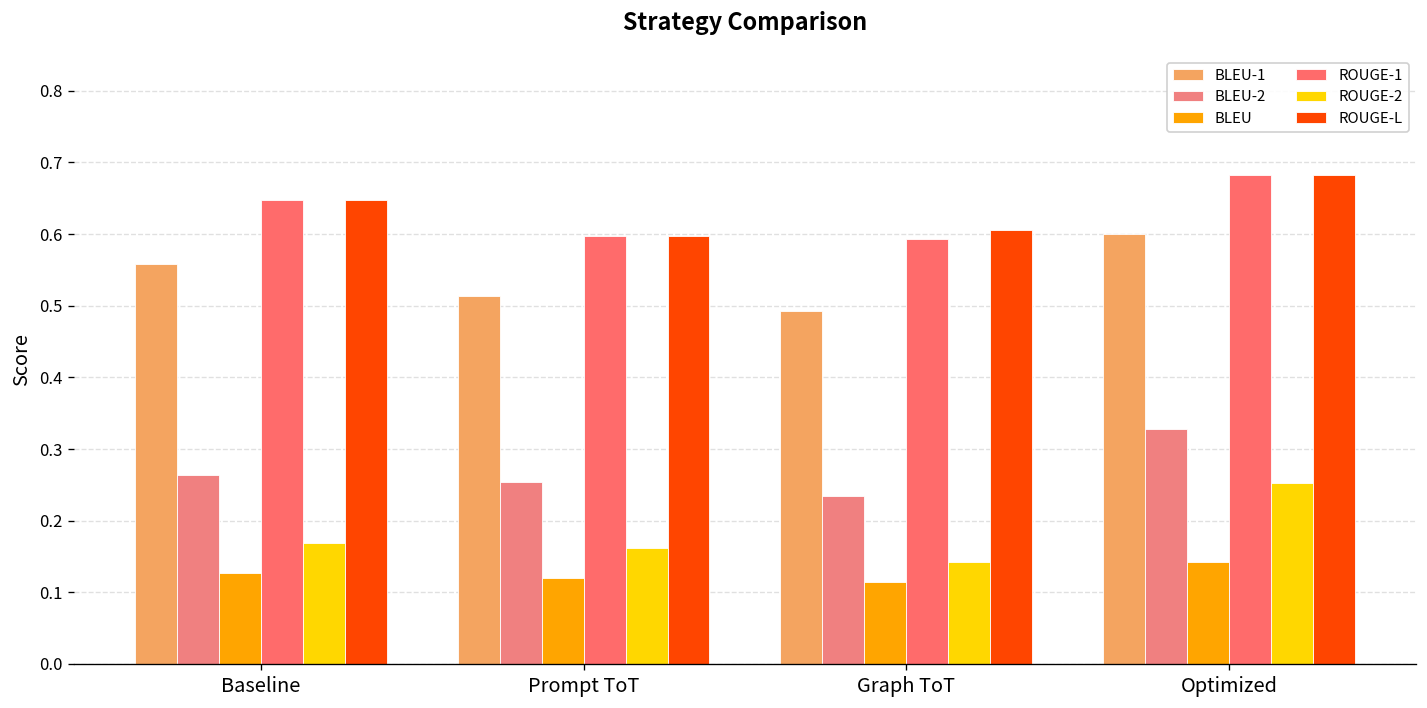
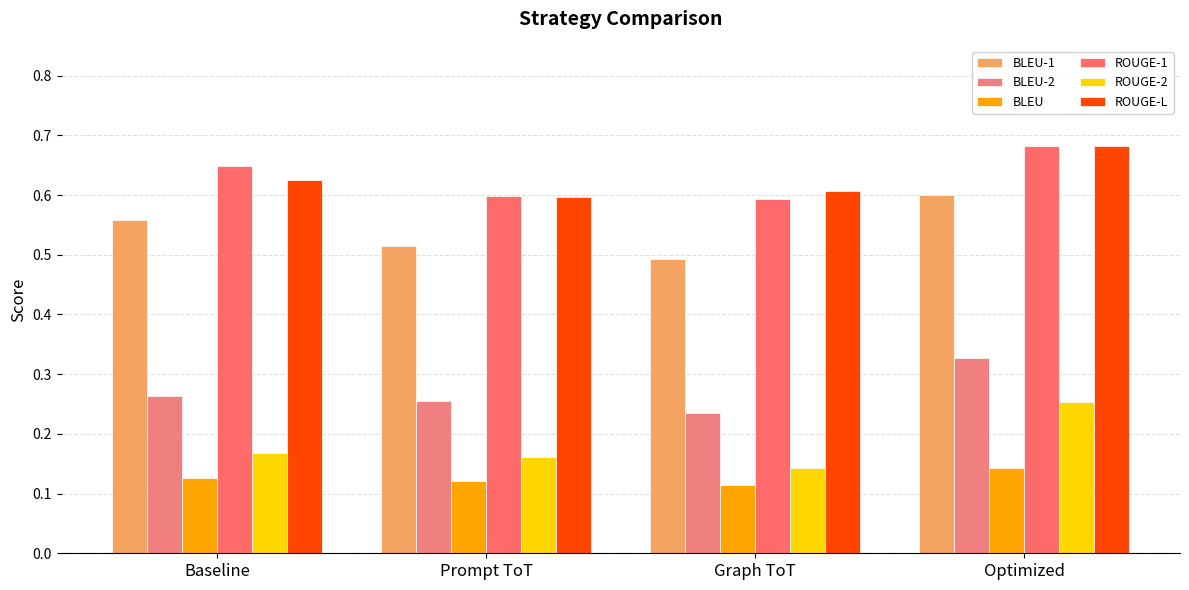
  {
    "ROUGE-L": {
-     "Baseline": 0.65,
+     "Baseline": 0.62,
      "Prompt ToT": 0.60,
      "Graph ToT": 0.61,
      "Optimized": 0.68
    }
  }
